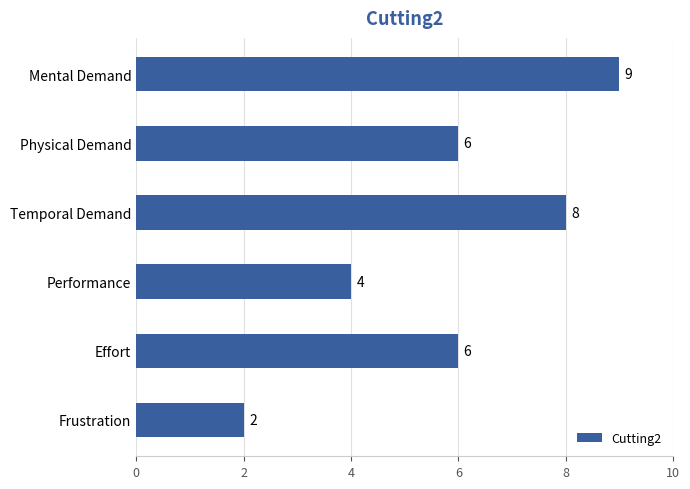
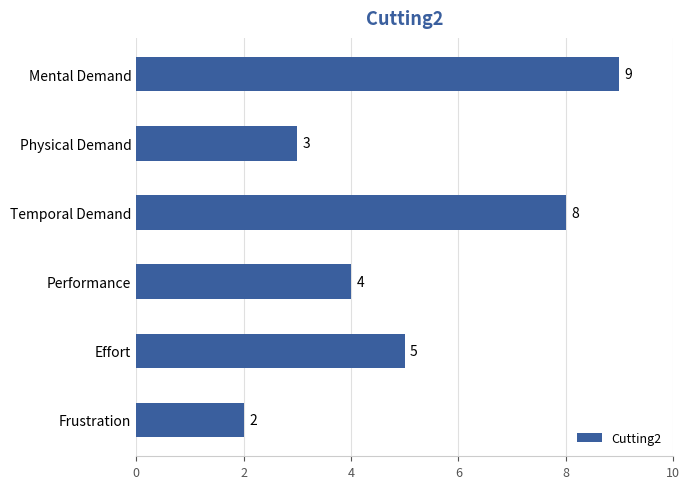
  {
    "Mental Demand": 9,
-   "Physical Demand": 6,
+   "Physical Demand": 3,
    "Temporal Demand": 8,
    "Performance": 4,
-   "Effort": 6,
+   "Effort": 5,
    "Frustration": 2
  }
